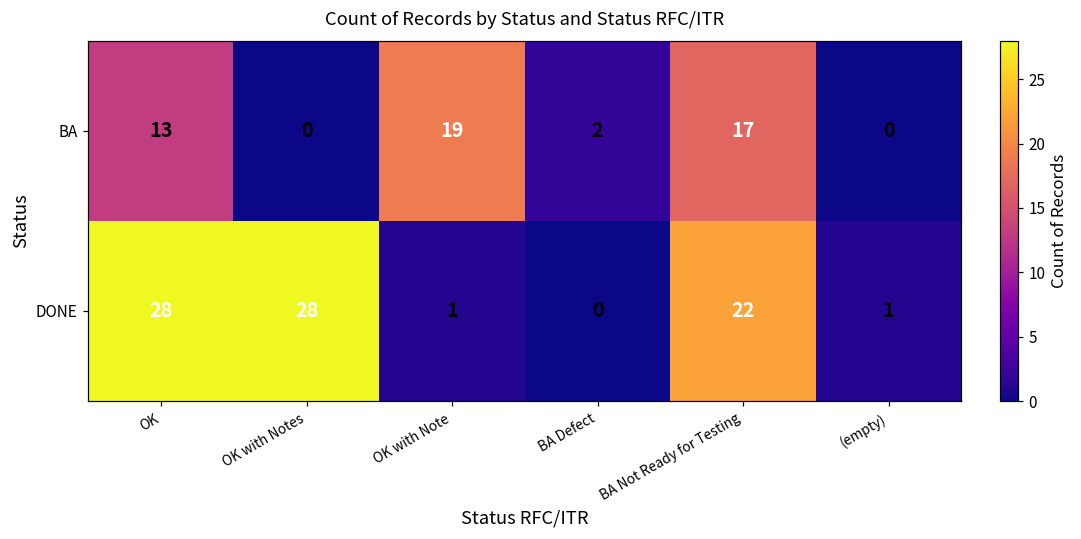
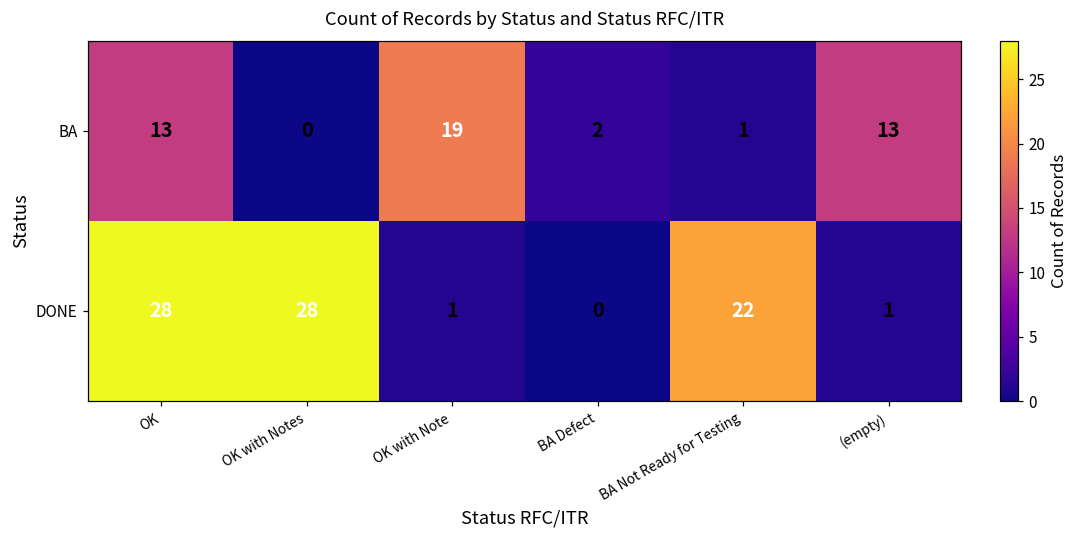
  {
    "BA": {
      "OK": 13,
      "OK with Notes": 0,
      "OK with Note": 19,
      "BA Defect": 2,
-     "BA Not Ready for Testing": 17,
-     "(empty)": 0
+     "BA Not Ready for Testing": 1,
+     "(empty)": 13
    },
    "DONE": {
      "OK": 28,
      "OK with Notes": 28,
      "OK with Note": 1,
      "BA Defect": 0,
      "BA Not Ready for Testing": 22,
      "(empty)": 1
    }
  }
